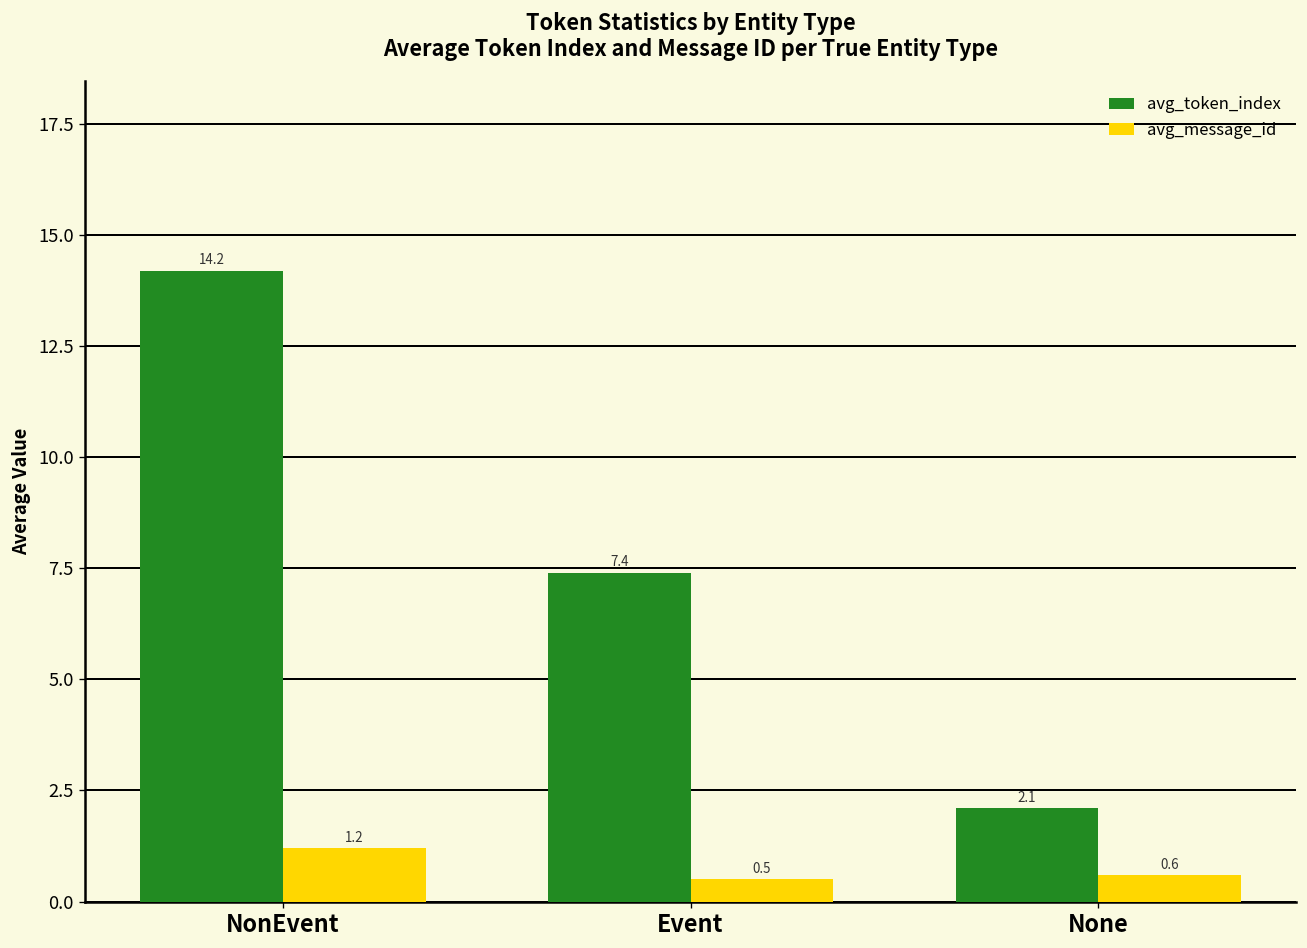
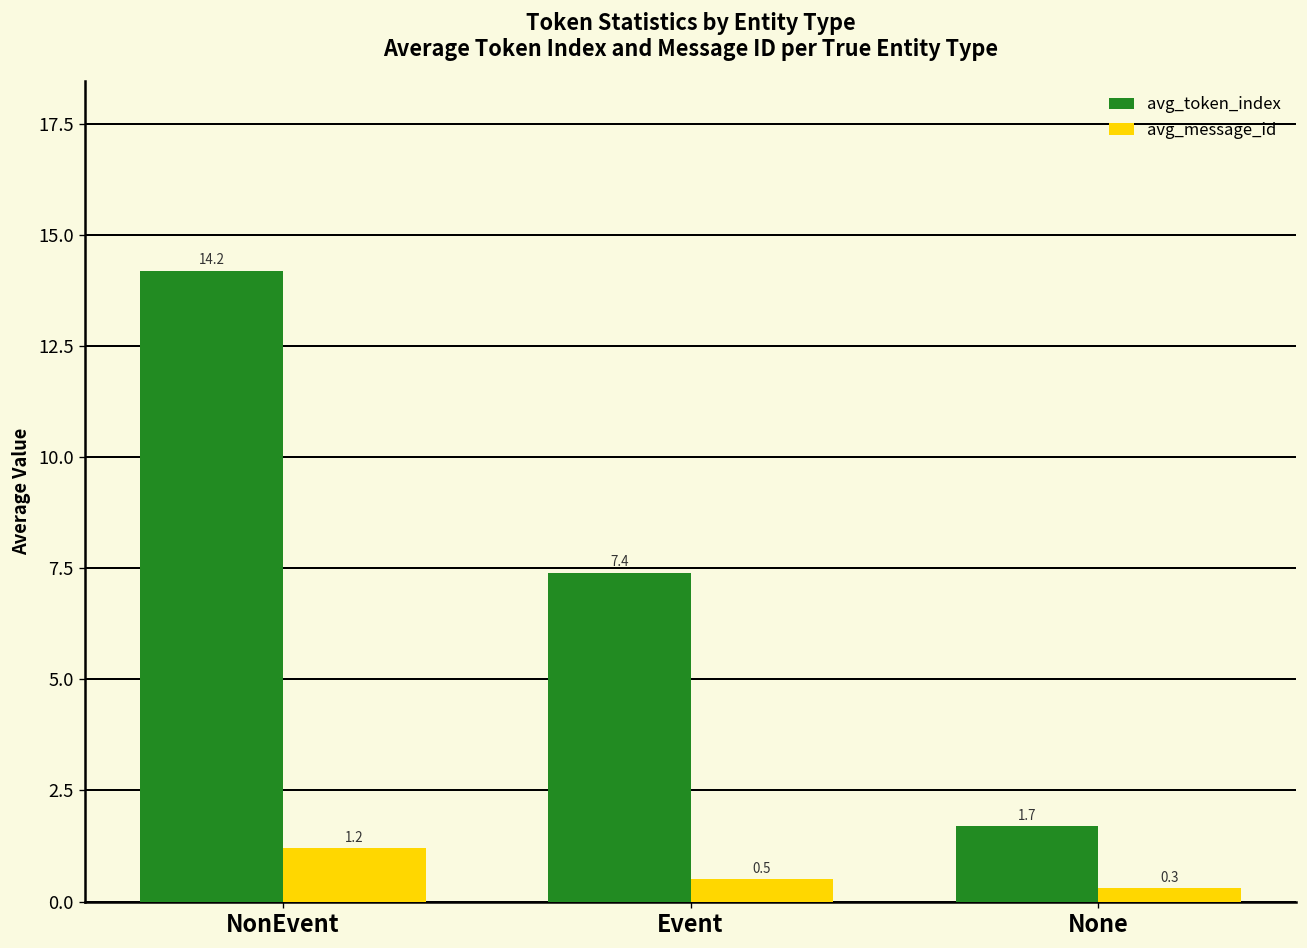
  {
    "avg_token_index": {
      "NonEvent": 14.2,
      "Event": 7.4,
-     "None": 2.1
+     "None": 1.7
    },
    "avg_message_id": {
      "NonEvent": 1.2,
      "Event": 0.5,
-     "None": 0.6
+     "None": 0.3
    }
  }
